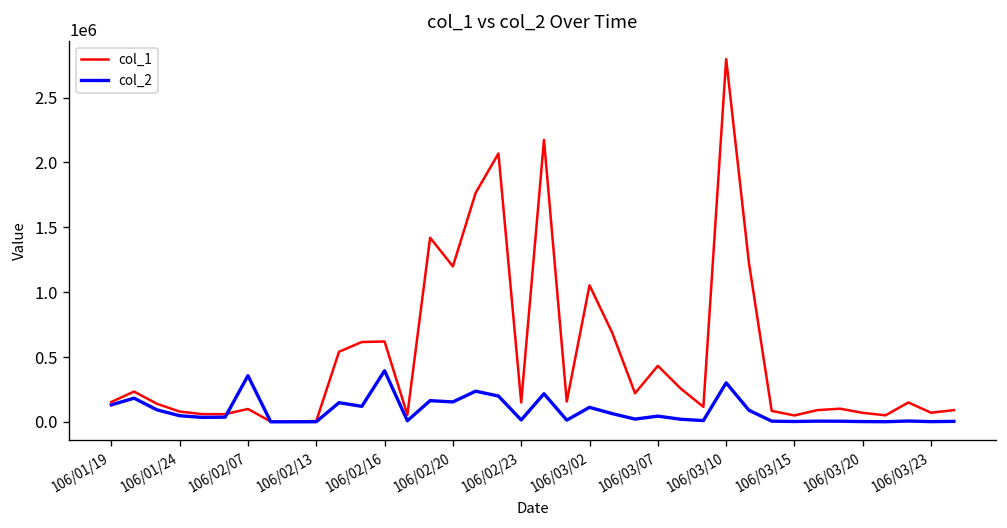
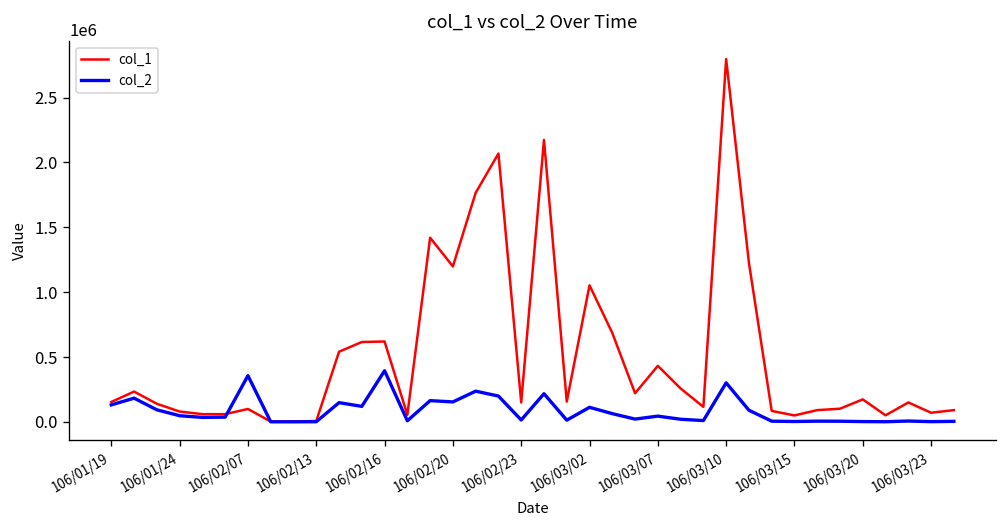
  {
    "col_1": {
      "106/01/24": 80000,
      "106/02/07": 100000,
      "106/02/16": 620000,
      "106/02/20": 1200000,
      "106/02/23": 150000,
      "106/03/02": 1050000,
      "106/03/07": 430000,
      "106/03/10": 2800000,
      "106/03/15": 50000,
-     "106/03/20": 70000,
+     "106/03/20": 170000,
      "106/03/23": 70000
    },
    "col_2": {
      "106/01/24": 50000,
      "106/02/07": 360000,
      "106/02/16": 390000,
      "106/02/20": 150000,
      "106/02/23": 20000,
      "106/03/02": 110000,
      "106/03/07": 40000,
      "106/03/10": 300000,
      "106/03/15": 0,
      "106/03/20": 0,
      "106/03/23": 0
    }
  }
